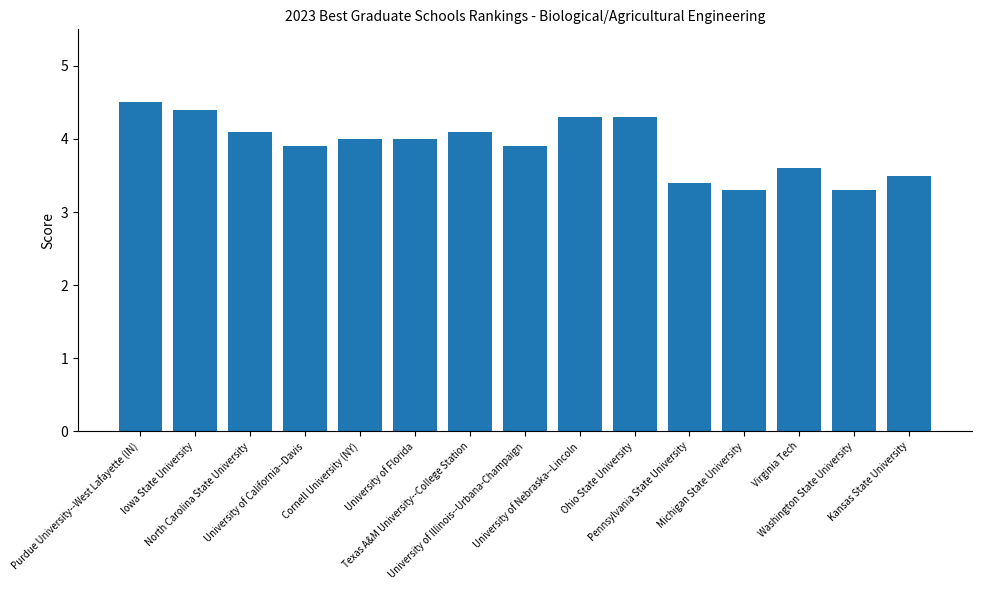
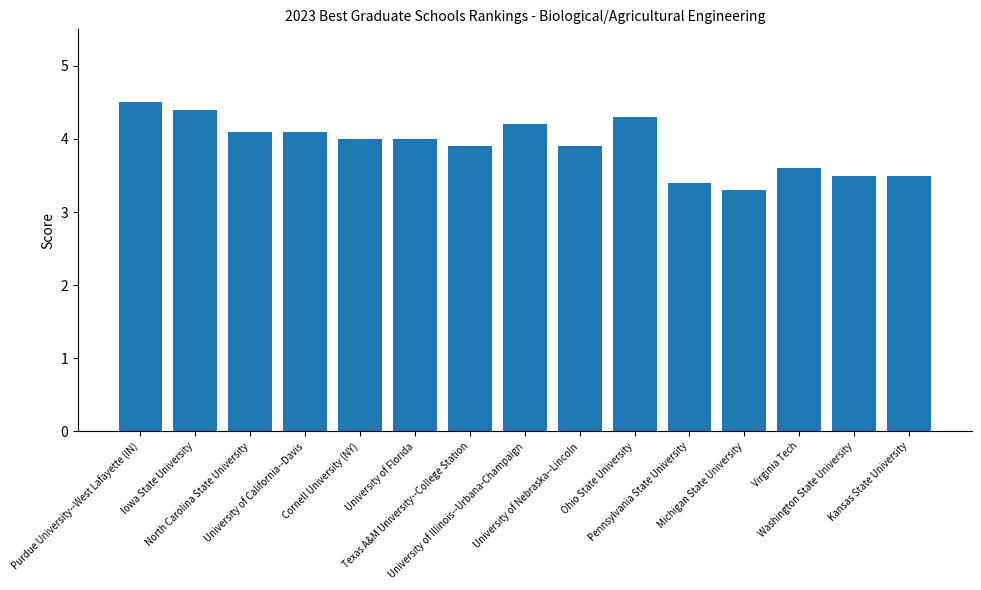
  {
    "Purdue University--West Lafayette (IN)": 4.5,
    "Iowa State University": 4.4,
    "North Carolina State University": 4.1,
-   "University of California--Davis": 3.9,
+   "University of California--Davis": 4.1,
    "Cornell University (NY)": 4.0,
    "University of Florida": 4.0,
-   "Texas A&M University--College Station": 4.1,
-   "University of Illinois--Urbana-Champaign": 3.9,
-   "University of Nebraska--Lincoln": 4.3,
+   "Texas A&M University--College Station": 3.9,
+   "University of Illinois--Urbana-Champaign": 4.2,
+   "University of Nebraska--Lincoln": 3.9,
    "Ohio State University": 4.3,
    "Pennsylvania State University": 3.4,
    "Michigan State University": 3.3,
    "Virginia Tech": 3.6,
-   "Washington State University": 3.3,
+   "Washington State University": 3.5,
    "Kansas State University": 3.5
  }
